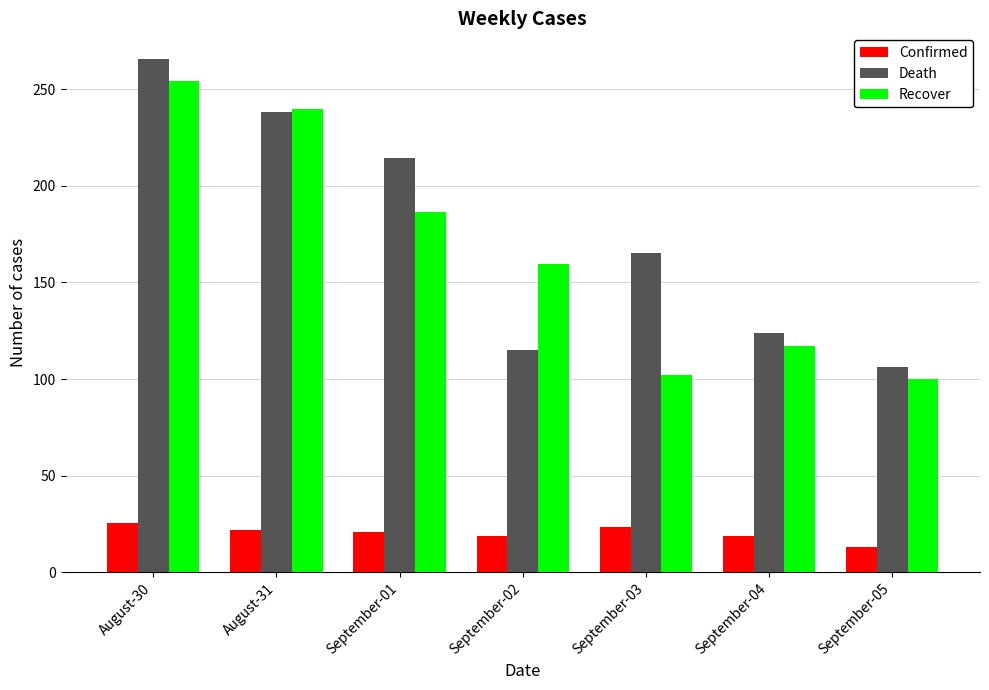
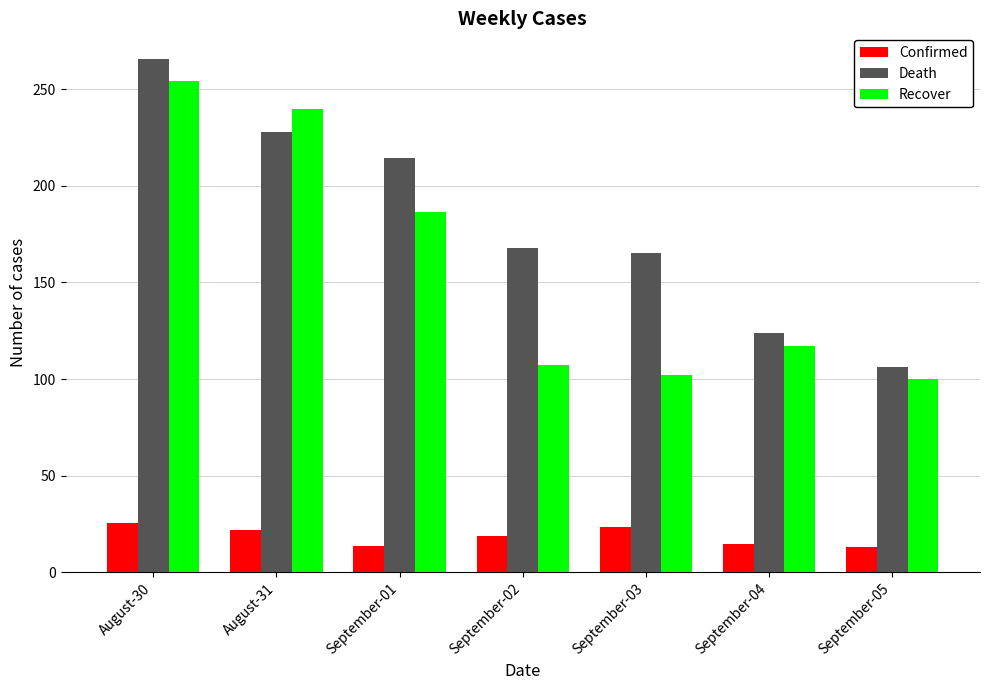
  {
    "Confirmed": {
      "August-30": 25,
      "August-31": 22,
-     "September-01": 21,
+     "September-01": 14,
      "September-02": 19,
      "September-03": 24,
-     "September-04": 19,
+     "September-04": 15,
      "September-05": 13
    },
    "Death": {
      "August-30": 266,
-     "August-31": 238,
+     "August-31": 228,
      "September-01": 215,
-     "September-02": 115,
+     "September-02": 168,
      "September-03": 165,
      "September-04": 124,
      "September-05": 106
    },
    "Recover": {
      "August-30": 254,
      "August-31": 240,
      "September-01": 186,
-     "September-02": 160,
+     "September-02": 108,
      "September-03": 102,
      "September-04": 117,
      "September-05": 100
    }
  }
